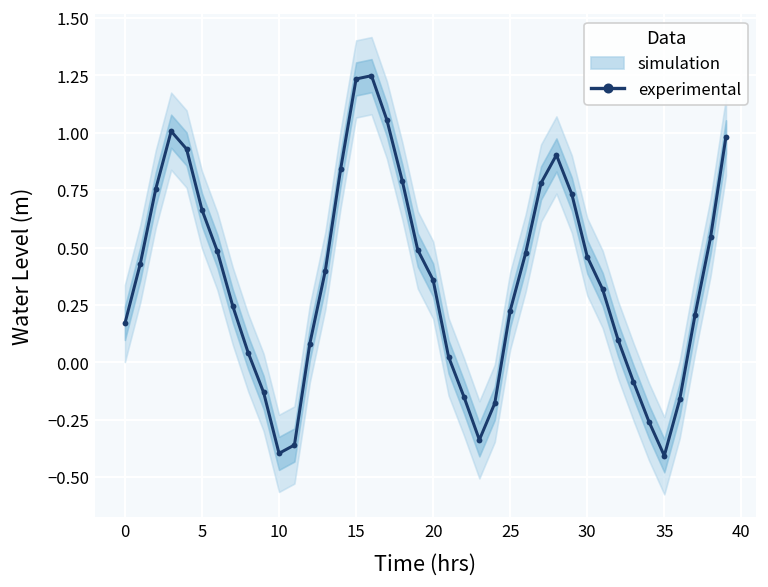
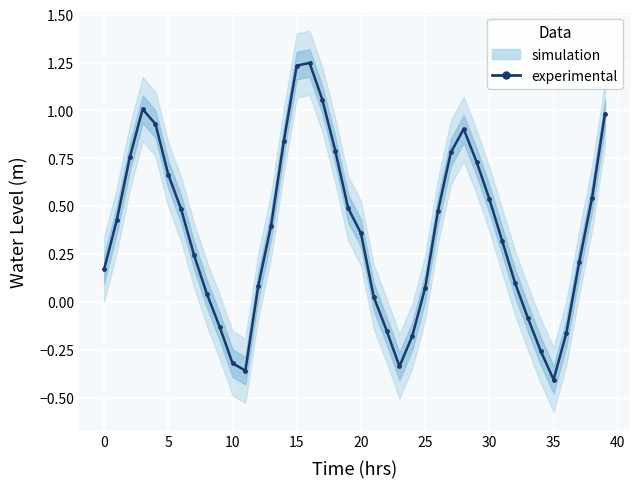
  {
    "experimental": {
      "0": 0.17,
      "5": 0.66,
-     "10": -0.40,
+     "10": -0.32,
      "15": 1.23,
      "20": 0.36,
-     "25": 0.23,
-     "30": 0.46,
+     "25": 0.07,
+     "30": 0.54,
      "35": -0.41
    }
  }
